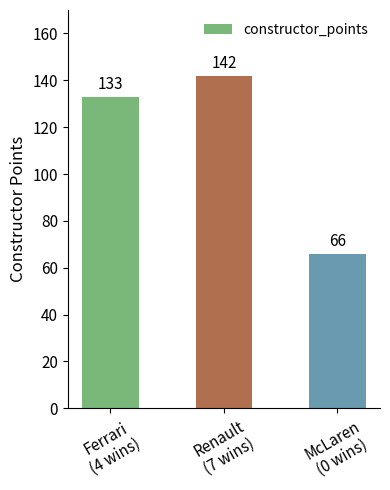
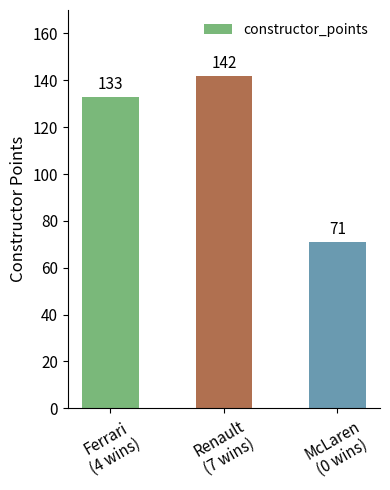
  {
    "Ferrari (4 wins)": 133,
    "Renault (7 wins)": 142,
-   "McLaren (0 wins)": 66
+   "McLaren (0 wins)": 71
  }
